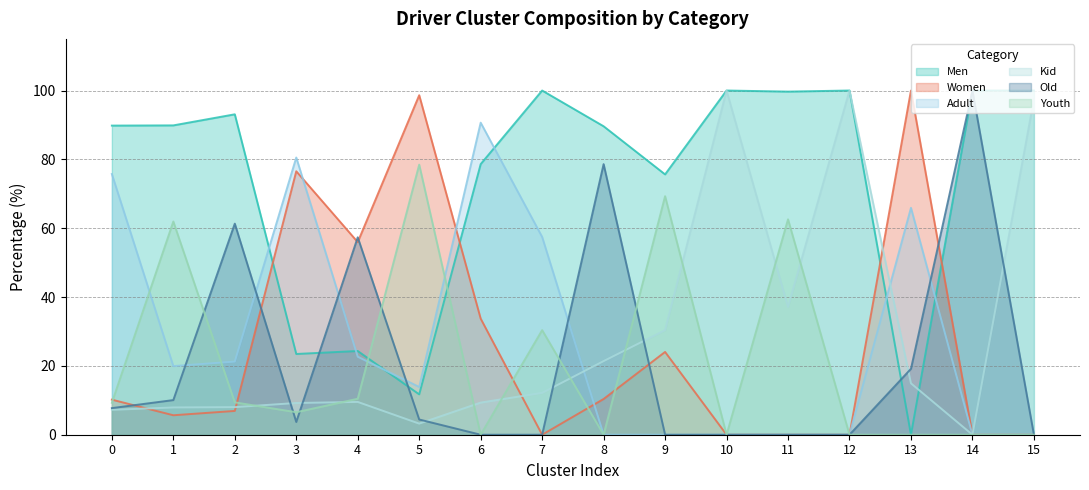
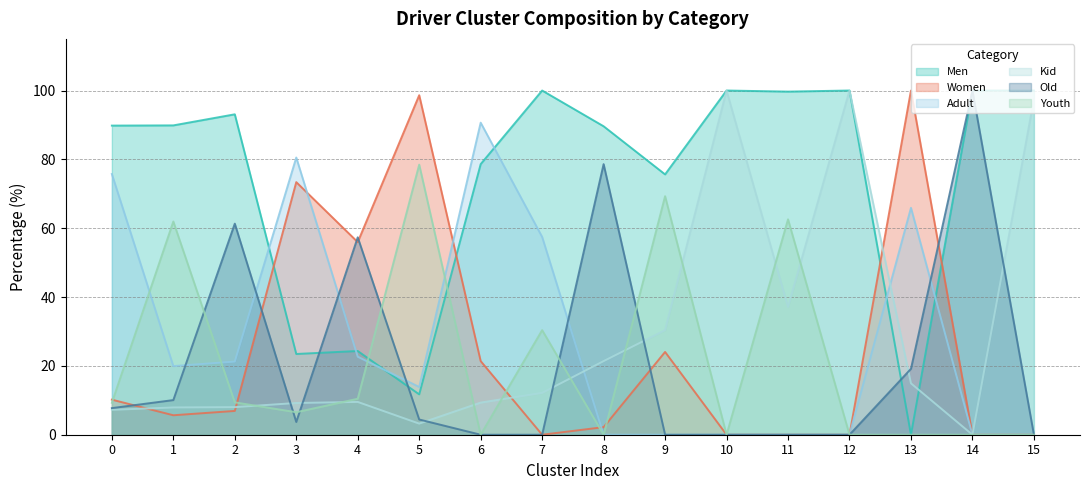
  {
    "Women": {
      "0": 10,
      "1": 6,
      "2": 7,
-     "3": 77,
+     "3": 73,
      "4": 56,
      "5": 99,
-     "6": 34,
-     "8": 10,
+     "6": 21,
+     "8": 2,
      "9": 24,
      "13": 100
    }
  }
